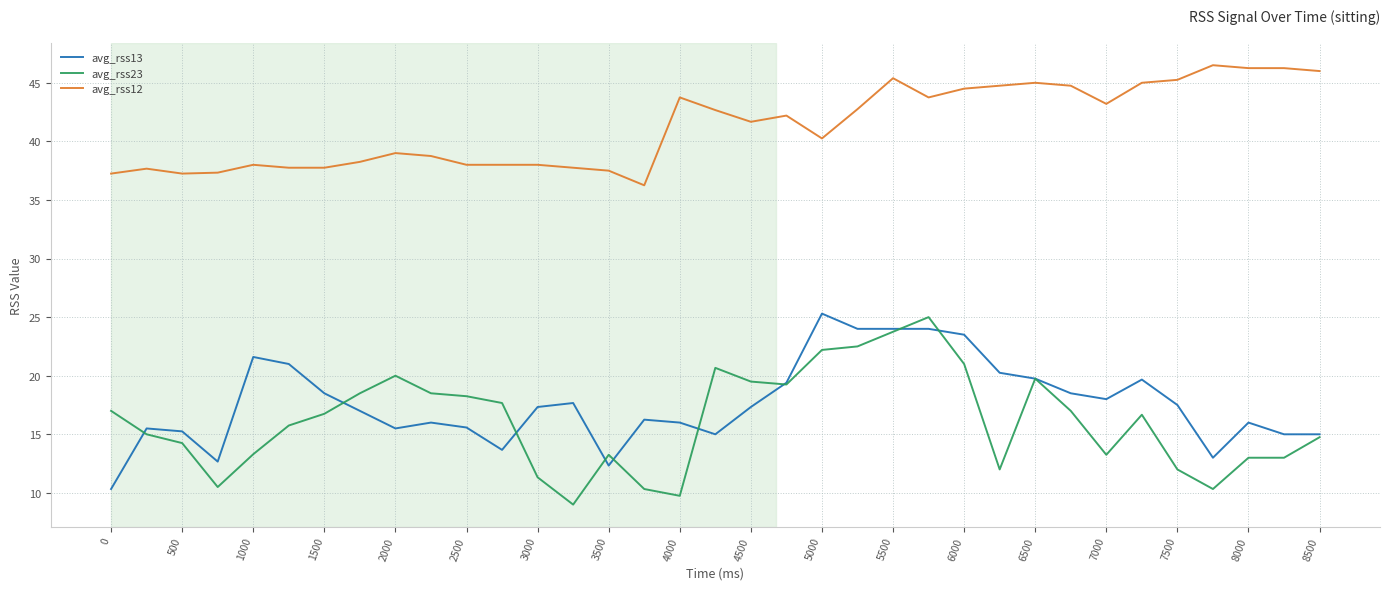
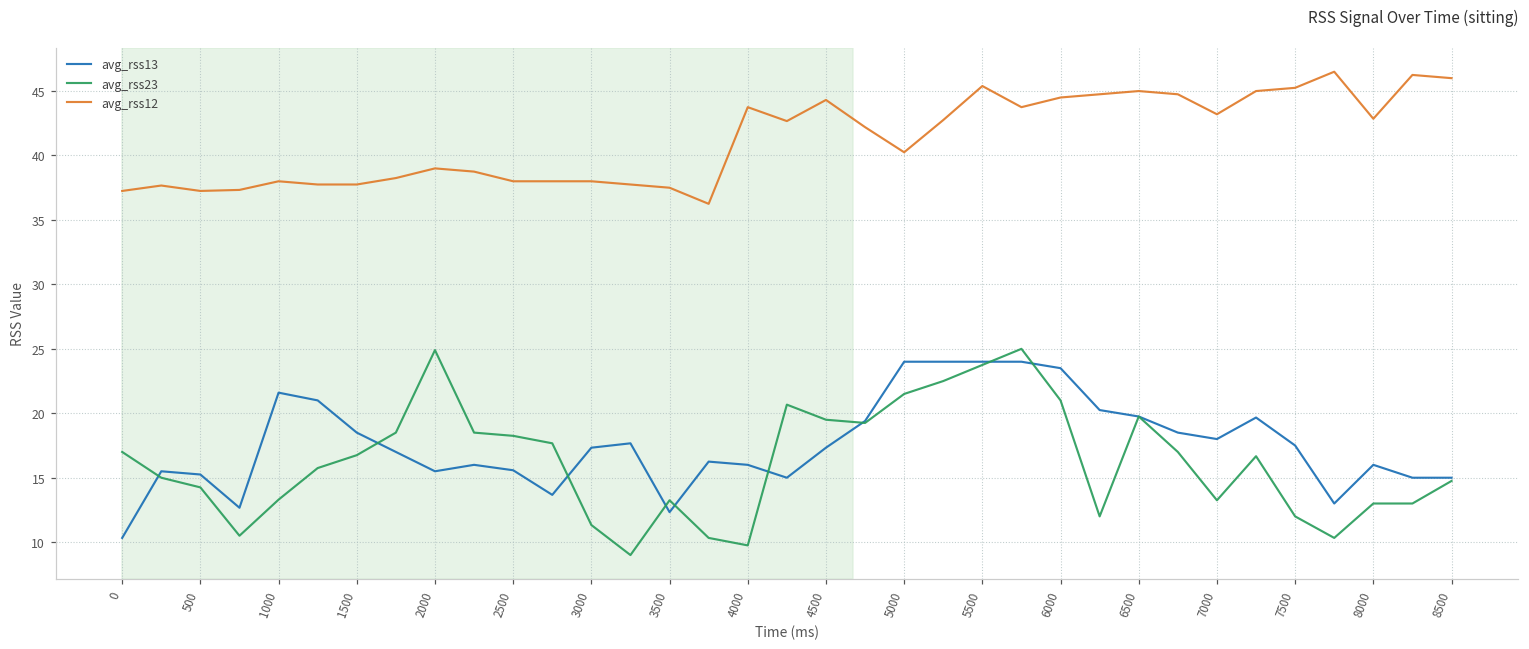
  {
    "avg_rss13": {
      "0": 10.3,
      "500": 15.3,
      "1000": 21.6,
      "1500": 18.5,
      "2000": 15.5,
      "2500": 15.6,
      "3000": 17.3,
      "3500": 12.3,
      "4000": 16.0,
      "4500": 17.3,
-     "5000": 25.3,
+     "5000": 24.0,
      "5500": 24.0,
      "6000": 23.5,
      "7000": 18.0,
      "7500": 17.5,
      "8000": 16.0,
      "8500": 15.0
    },
    "avg_rss23": {
      "0": 17.0,
      "500": 14.3,
      "1000": 13.3,
      "1500": 16.8,
-     "2000": 20.0,
+     "2000": 24.9,
      "2500": 18.3,
      "3000": 11.3,
      "3500": 13.3,
      "4000": 9.8,
      "4500": 19.5,
-     "5000": 22.2,
+     "5000": 21.5,
      "5500": 23.8,
      "6000": 21.0,
      "7000": 13.3,
      "7500": 12.0,
      "8000": 13.0,
      "8500": 14.8
    },
    "avg_rss12": {
      "0": 37.3,
      "500": 37.3,
      "1000": 38.0,
      "1500": 37.8,
      "2000": 39.0,
      "2500": 38.0,
      "3000": 38.0,
      "3500": 37.5,
      "4000": 43.8,
-     "4500": 41.7,
+     "4500": 44.3,
      "5000": 40.3,
      "5500": 45.4,
      "6000": 44.5,
      "6500": 45.0,
      "7000": 43.2,
      "7500": 45.3,
-     "8000": 46.3,
+     "8000": 42.9,
      "8500": 46.0
    }
  }
